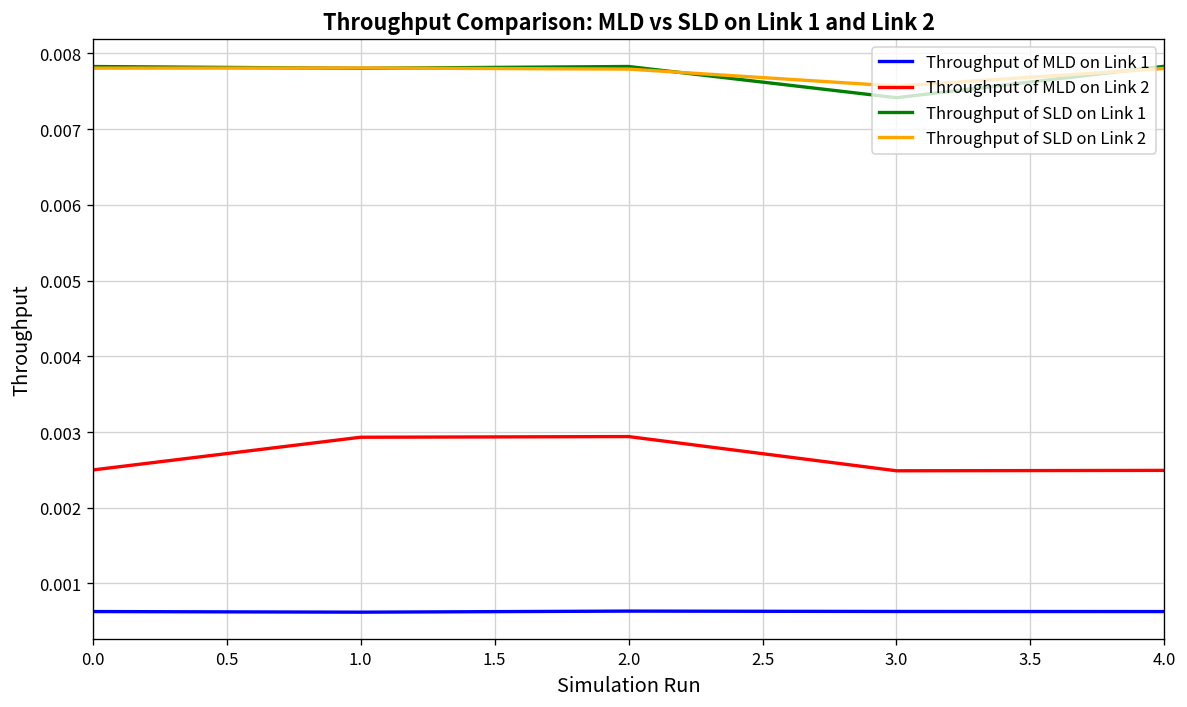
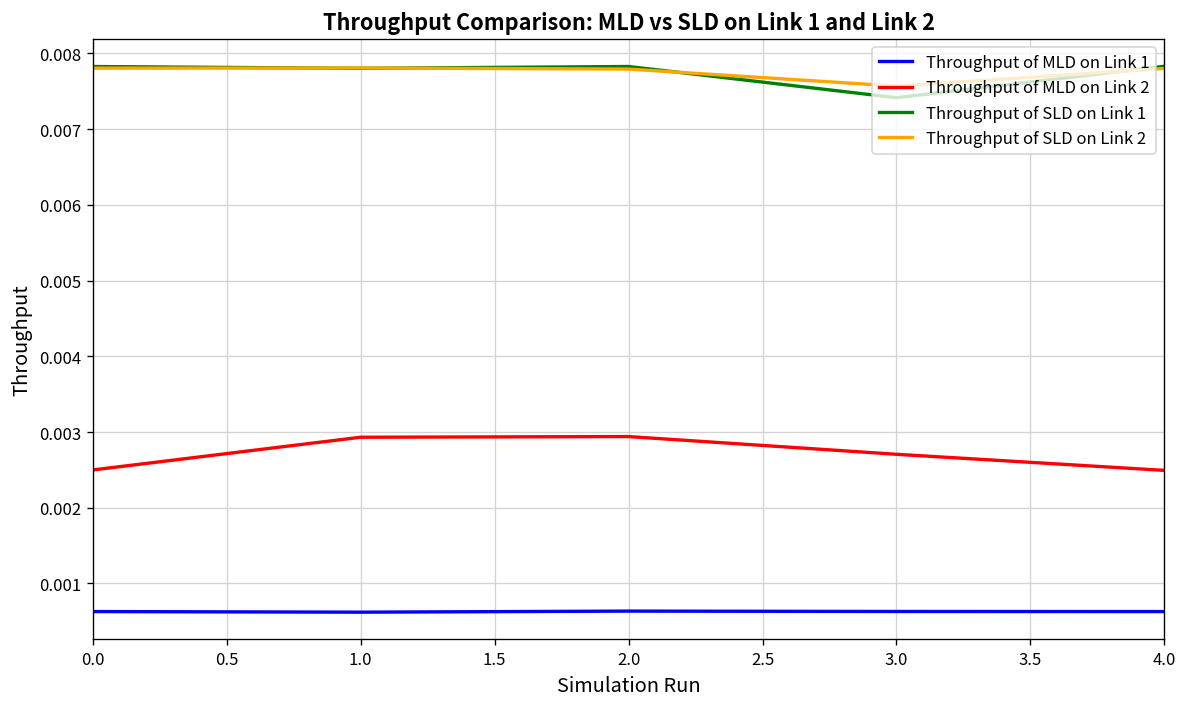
  {
    "Throughput of MLD on Link 1": {
      "0.0": 0.0006,
      "1.0": 0.0006,
      "2.0": 0.0006,
      "3.0": 0.0006,
      "4.0": 0.0006
    },
    "Throughput of MLD on Link 2": {
      "0.0": 0.0025,
      "1.0": 0.0029,
      "2.0": 0.0029,
-     "3.0": 0.0025,
+     "3.0": 0.0027,
      "4.0": 0.0025
    }
  }
